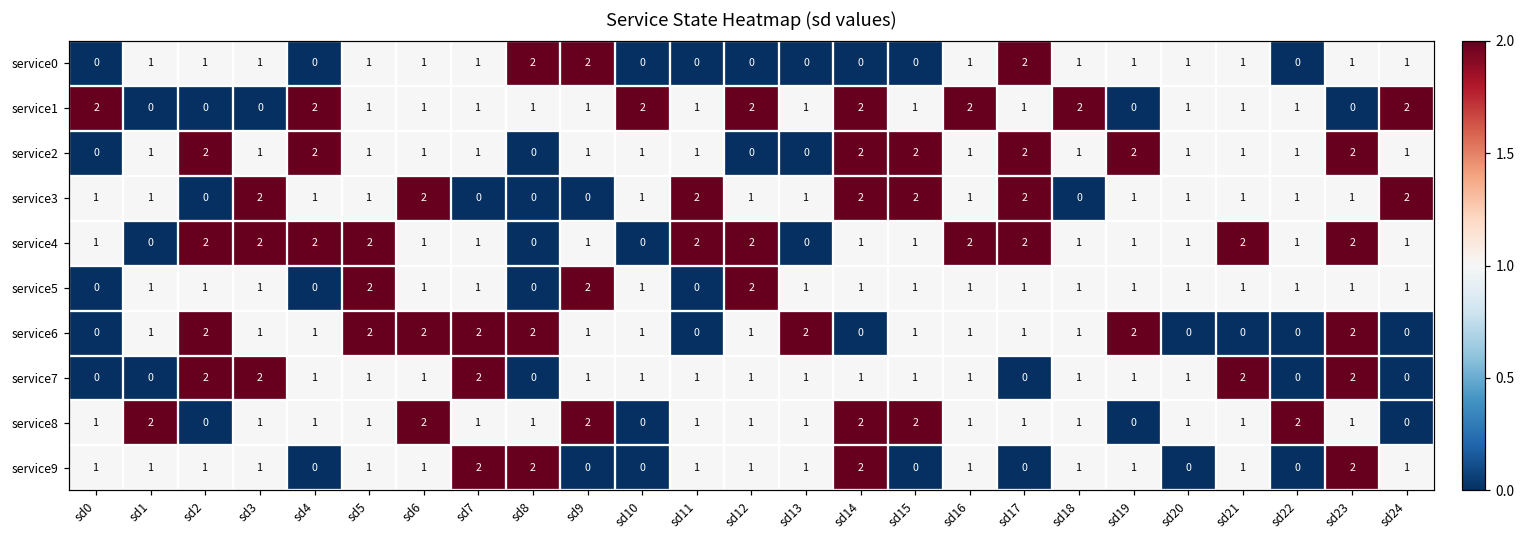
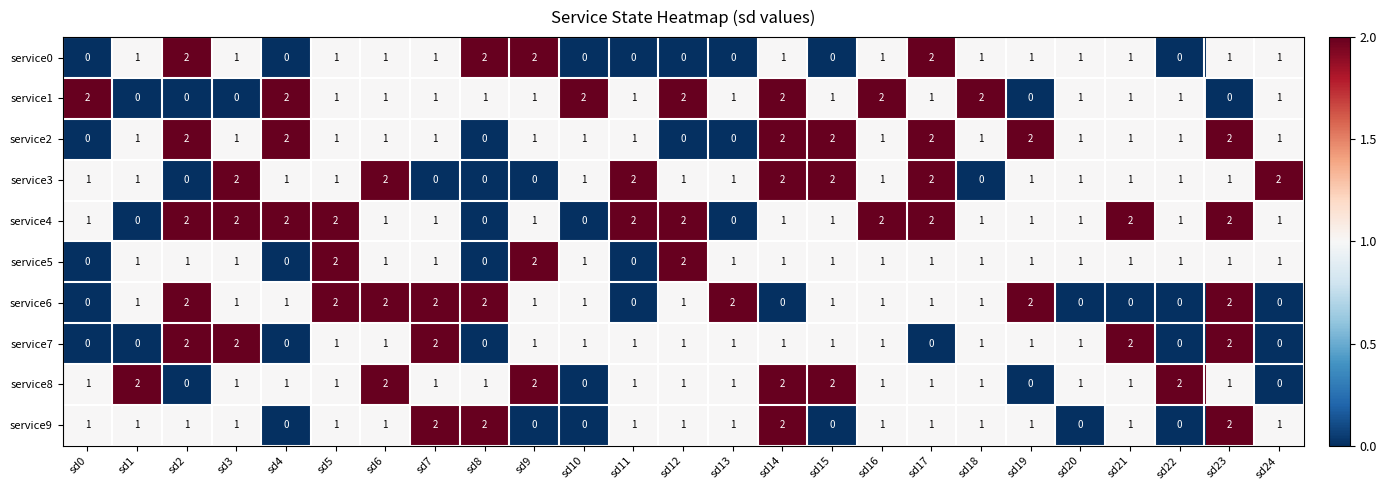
  {
    "service0": {
      "sd0": 0,
      "sd1": 1,
-     "sd2": 1,
+     "sd2": 2,
      "sd3": 1,
      "sd4": 0,
      "sd5": 1,
      "sd6": 1,
      "sd7": 1,
      "sd8": 2,
      "sd9": 2,
      "sd10": 0,
      "sd11": 0,
      "sd12": 0,
      "sd13": 0,
-     "sd14": 0,
+     "sd14": 1,
      "sd15": 0,
      "sd16": 1,
      "sd17": 2,
      "sd18": 1,
      "sd19": 1,
      "sd20": 1,
      "sd21": 1,
      "sd22": 0,
      "sd23": 1,
      "sd24": 1
    },
    "service1": {
      "sd0": 2,
      "sd1": 0,
      "sd2": 0,
      "sd3": 0,
      "sd4": 2,
      "sd5": 1,
      "sd6": 1,
      "sd7": 1,
      "sd8": 1,
      "sd9": 1,
      "sd10": 2,
      "sd11": 1,
      "sd12": 2,
      "sd13": 1,
      "sd14": 2,
      "sd15": 1,
      "sd16": 2,
      "sd17": 1,
      "sd18": 2,
      "sd19": 0,
      "sd20": 1,
      "sd21": 1,
      "sd22": 1,
      "sd23": 0,
-     "sd24": 2
+     "sd24": 1
    },
    "service7": {
      "sd0": 0,
      "sd1": 0,
      "sd2": 2,
      "sd3": 2,
-     "sd4": 1,
+     "sd4": 0,
      "sd5": 1,
      "sd6": 1,
      "sd7": 2,
      "sd8": 0,
      "sd9": 1,
      "sd10": 1,
      "sd11": 1,
      "sd12": 1,
      "sd13": 1,
      "sd14": 1,
      "sd15": 1,
      "sd16": 1,
      "sd17": 0,
      "sd18": 1,
      "sd19": 1,
      "sd20": 1,
      "sd21": 2,
      "sd22": 0,
      "sd23": 2,
      "sd24": 0
    },
    "service9": {
      "sd0": 1,
      "sd1": 1,
      "sd2": 1,
      "sd3": 1,
      "sd4": 0,
      "sd5": 1,
      "sd6": 1,
      "sd7": 2,
      "sd8": 2,
      "sd9": 0,
      "sd10": 0,
      "sd11": 1,
      "sd12": 1,
      "sd13": 1,
      "sd14": 2,
      "sd15": 0,
      "sd16": 1,
-     "sd17": 0,
+     "sd17": 1,
      "sd18": 1,
      "sd19": 1,
      "sd20": 0,
      "sd21": 1,
      "sd22": 0,
      "sd23": 2,
      "sd24": 1
    }
  }
